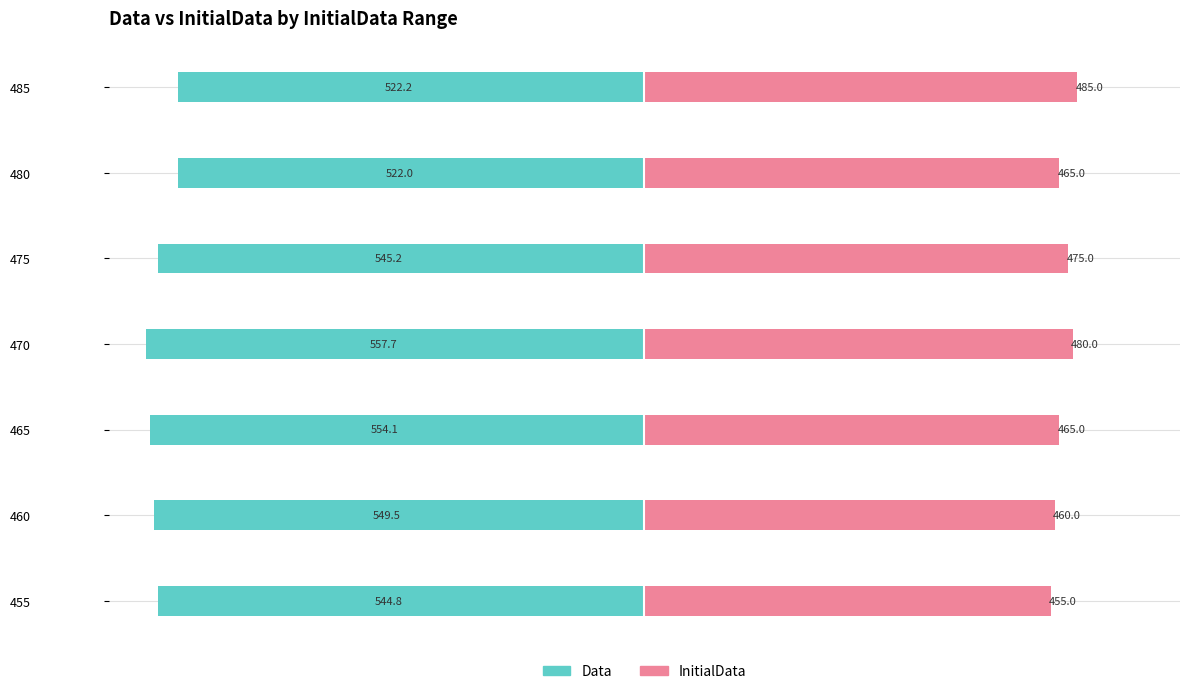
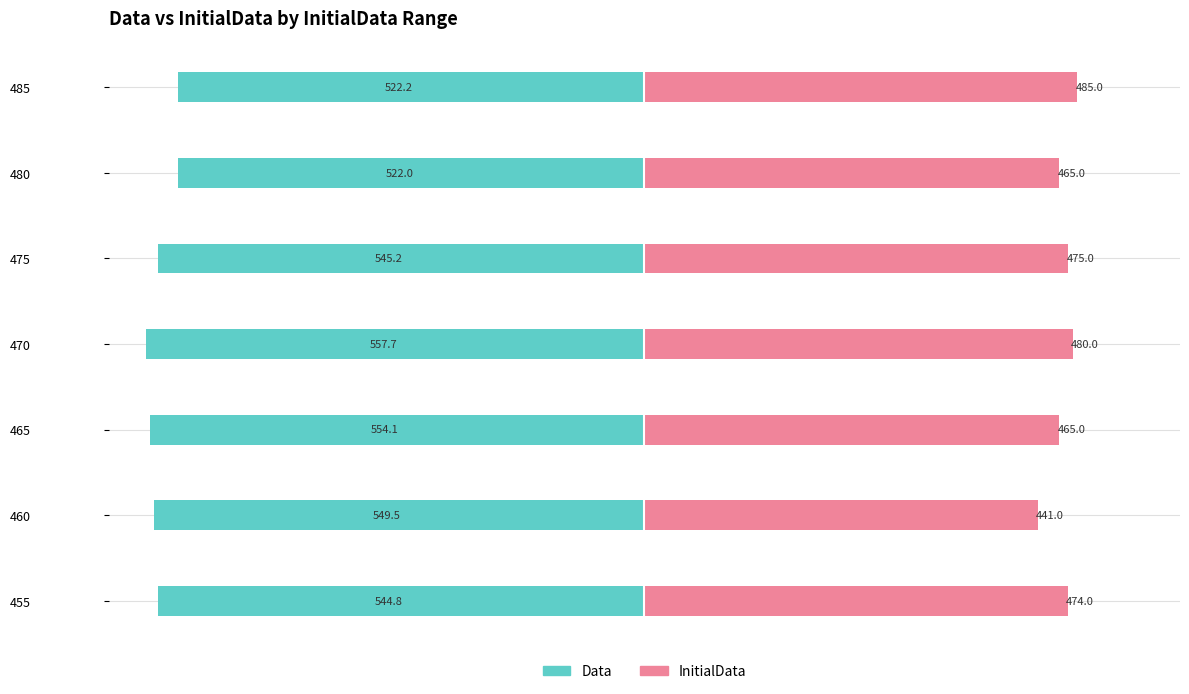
  {
    "InitialData": {
      "485": 485.0,
      "480": 465.0,
      "475": 475.0,
      "470": 480.0,
      "465": 465.0,
-     "460": 460.0,
-     "455": 455.0
+     "460": 441.0,
+     "455": 474.0
    }
  }
